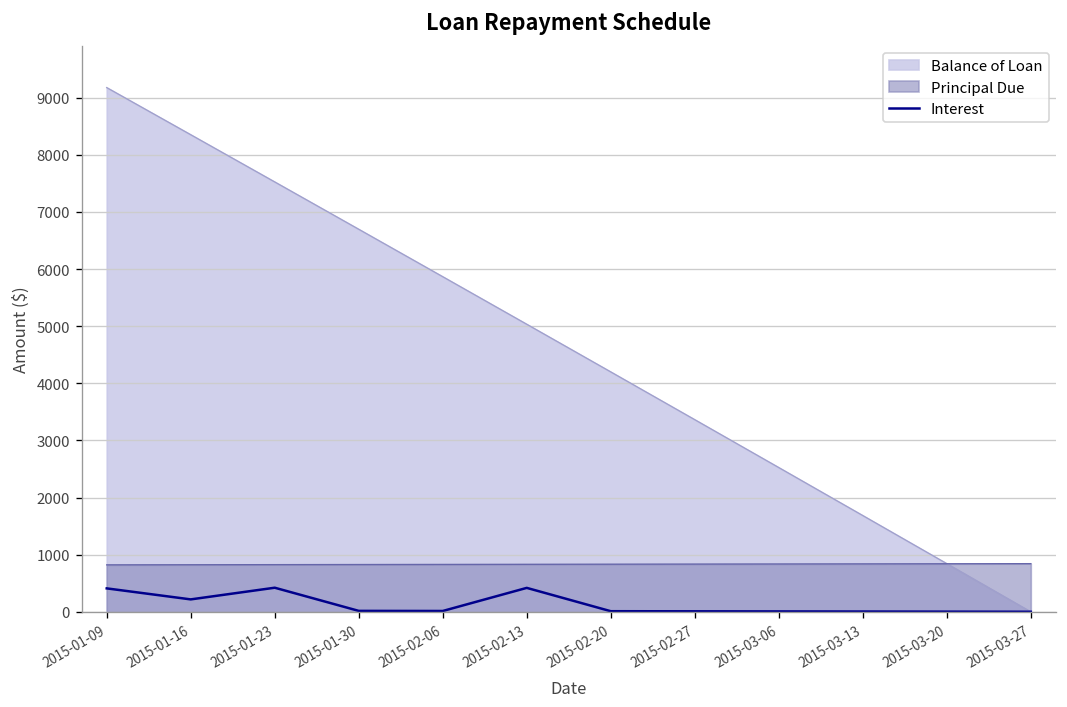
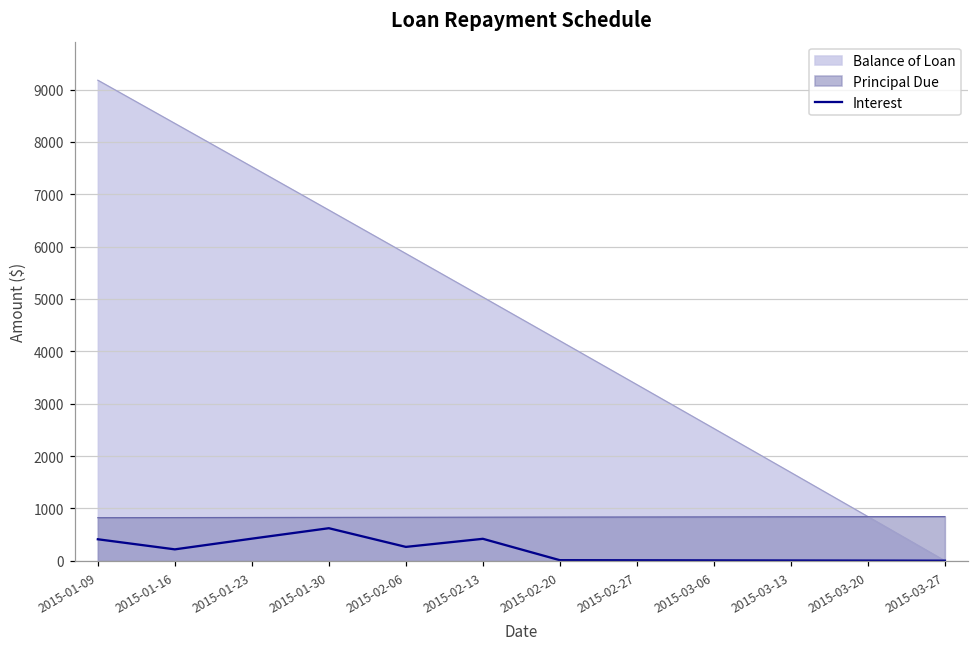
  {
    "Interest": {
      "2015-01-09": 400,
      "2015-01-16": 200,
      "2015-01-23": 400,
-     "2015-01-30": 0,
-     "2015-02-06": 0,
+     "2015-01-30": 600,
+     "2015-02-06": 300,
      "2015-02-13": 400,
      "2015-02-20": 0,
      "2015-02-27": 0,
      "2015-03-06": 0,
      "2015-03-13": 0,
      "2015-03-20": 0
    }
  }
